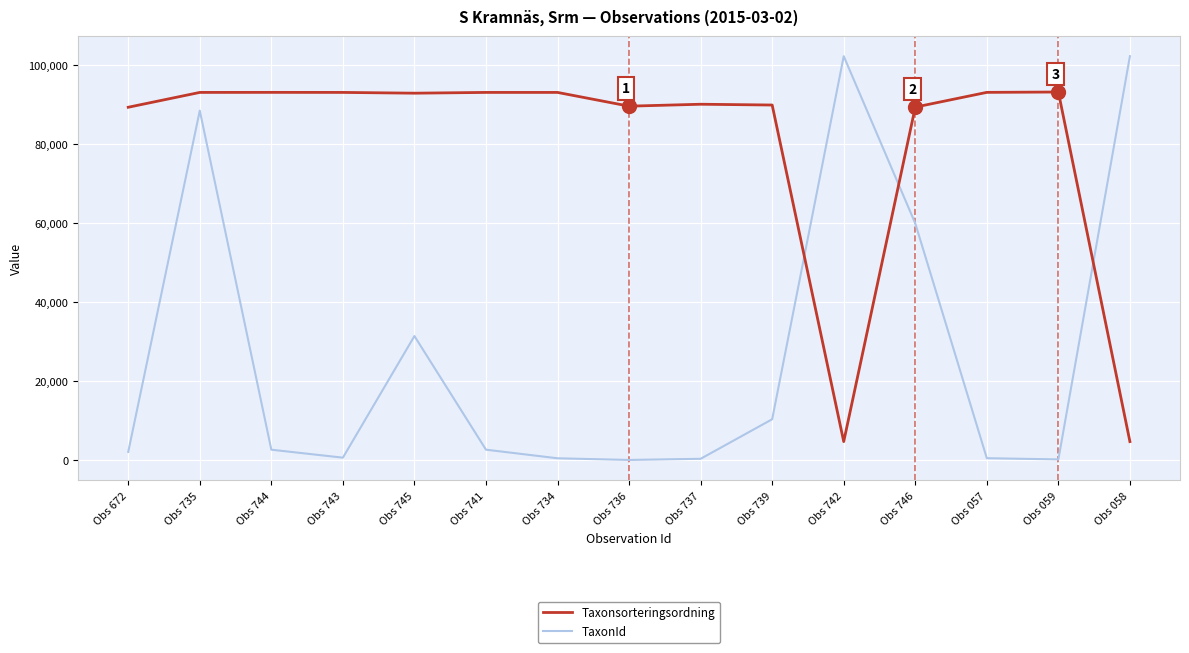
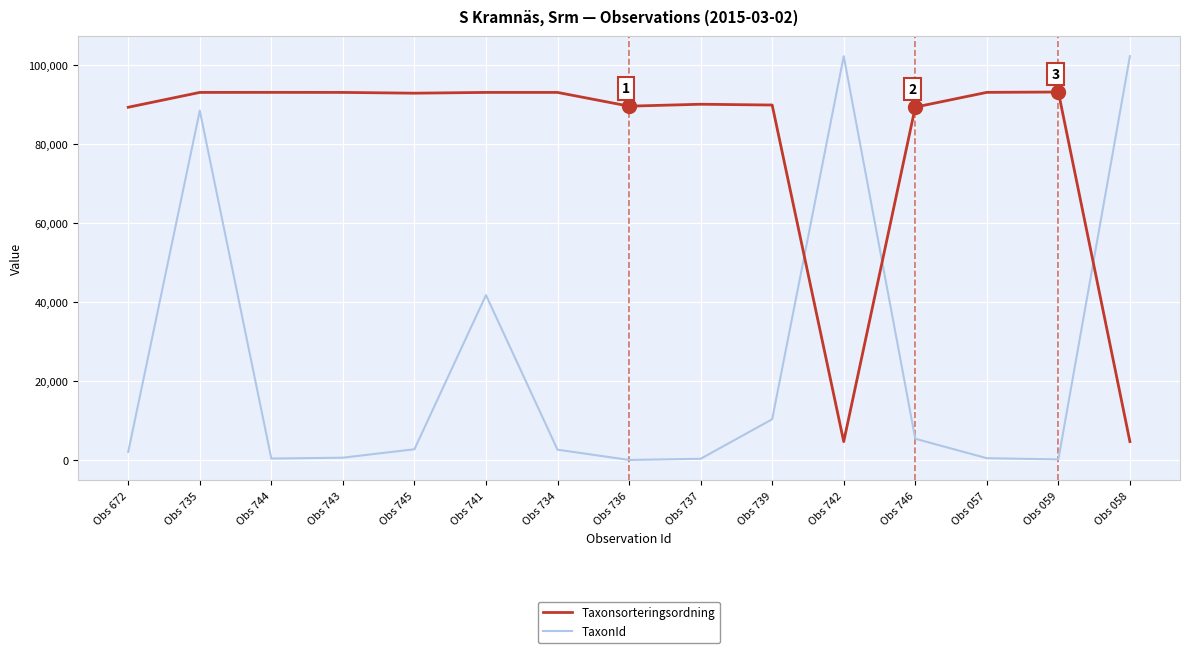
  {
    "TaxonId": {
      "Obs 672": "2,000",
      "Obs 735": "89,000",
-     "Obs 744": "3,000",
+     "Obs 744": "0",
      "Obs 743": "1,000",
-     "Obs 745": "31,000",
-     "Obs 741": "3,000",
-     "Obs 734": "0",
+     "Obs 745": "3,000",
+     "Obs 741": "42,000",
+     "Obs 734": "3,000",
      "Obs 736": "0",
      "Obs 737": "0",
      "Obs 739": "10,000",
      "Obs 742": "102,000",
-     "Obs 746": "60,000",
+     "Obs 746": "5,000",
      "Obs 057": "1,000",
      "Obs 059": "0",
      "Obs 058": "102,000"
    }
  }
